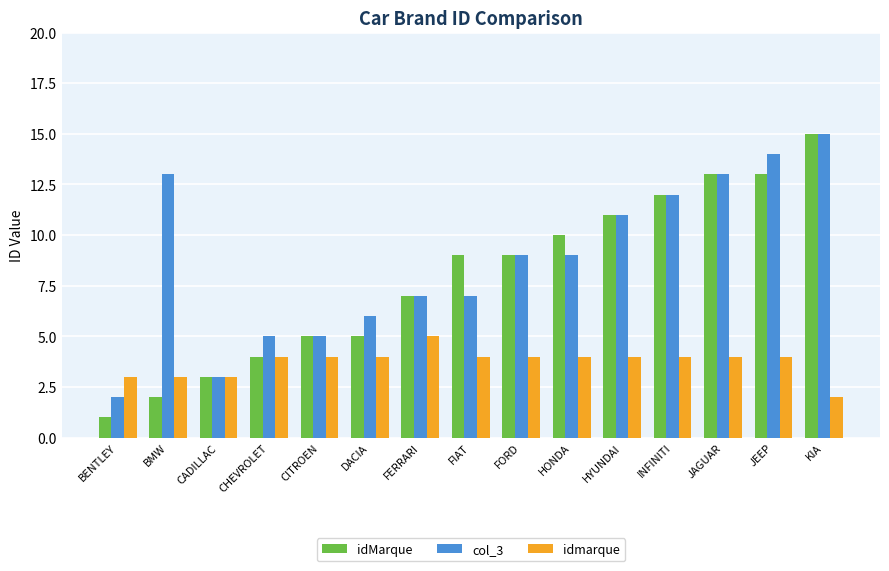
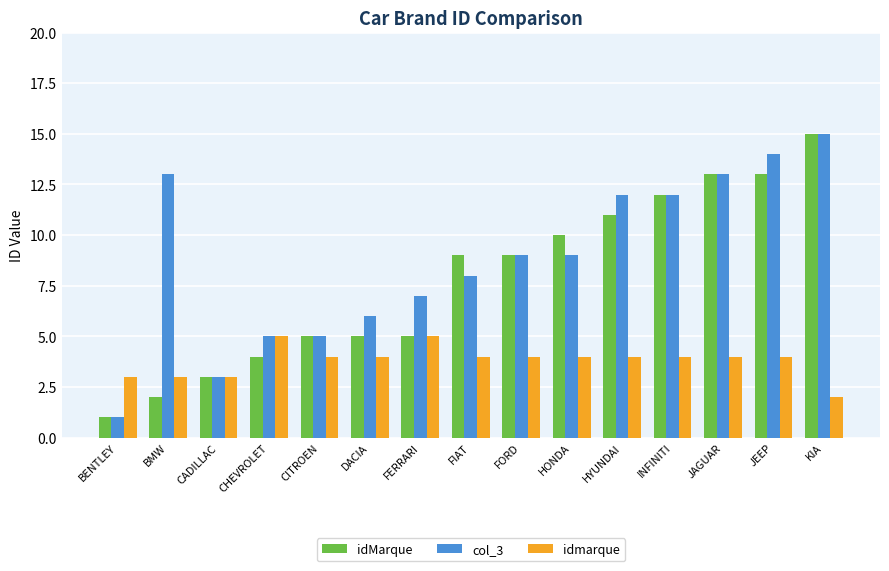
  {
    "idMarque": {
      "BENTLEY": 1,
      "BMW": 2,
      "CADILLAC": 3,
      "CHEVROLET": 4,
      "CITROEN": 5,
      "DACIA": 5,
-     "FERRARI": 7,
+     "FERRARI": 5,
      "FIAT": 9,
      "FORD": 9,
      "HONDA": 10,
      "HYUNDAI": 11,
      "INFINITI": 12,
      "JAGUAR": 13,
      "JEEP": 13,
      "KIA": 15
    },
    "col_3": {
-     "BENTLEY": 2,
+     "BENTLEY": 1,
      "BMW": 13,
      "CADILLAC": 3,
      "CHEVROLET": 5,
      "CITROEN": 5,
      "DACIA": 6,
      "FERRARI": 7,
-     "FIAT": 7,
+     "FIAT": 8,
      "FORD": 9,
      "HONDA": 9,
-     "HYUNDAI": 11,
+     "HYUNDAI": 12,
      "INFINITI": 12,
      "JAGUAR": 13,
      "JEEP": 14,
      "KIA": 15
    },
    "idmarque": {
      "BENTLEY": 3,
      "BMW": 3,
      "CADILLAC": 3,
-     "CHEVROLET": 4,
+     "CHEVROLET": 5,
      "CITROEN": 4,
      "DACIA": 4,
      "FERRARI": 5,
      "FIAT": 4,
      "FORD": 4,
      "HONDA": 4,
      "HYUNDAI": 4,
      "INFINITI": 4,
      "JAGUAR": 4,
      "JEEP": 4,
      "KIA": 2
    }
  }
